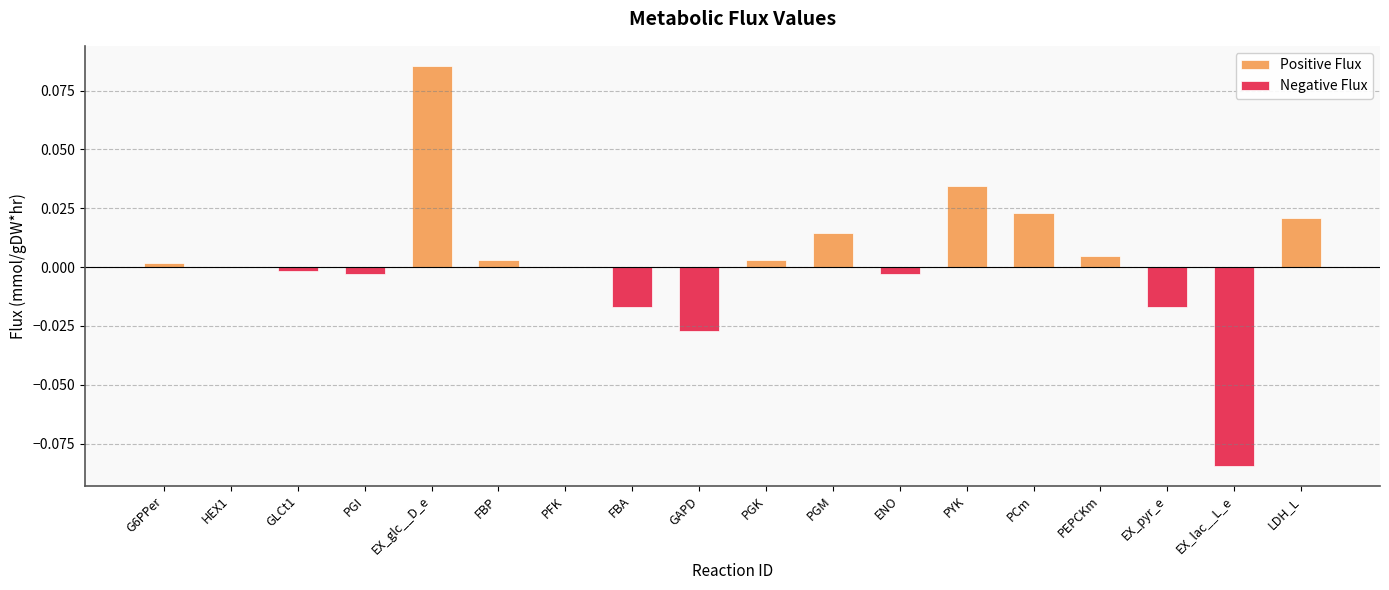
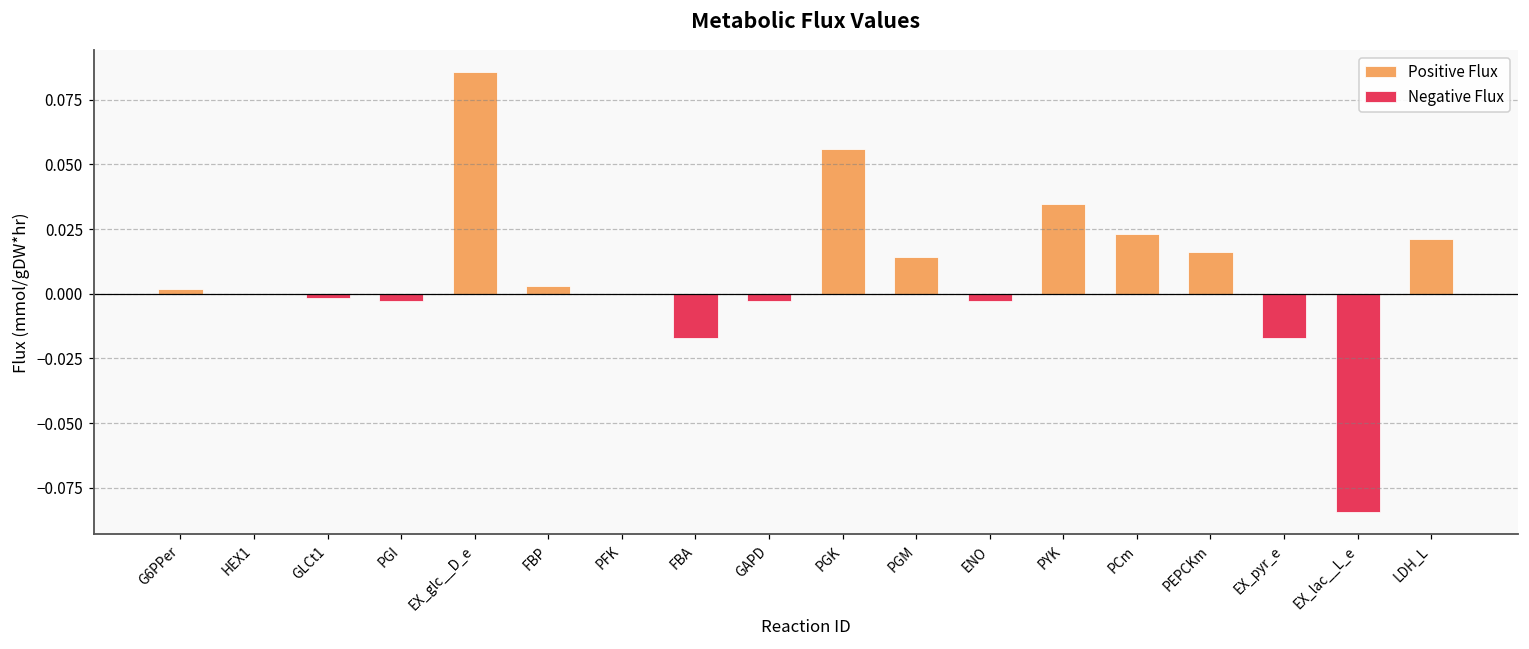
  {
    "Positive Flux": {
      "G6PPer": 0.002,
      "HEX1": 0.000,
      "GLCt1": 0.000,
      "PGI": 0.000,
      "EX_glc__D_e": 0.085,
      "FBP": 0.003,
      "PFK": 0.000,
      "FBA": 0.000,
      "GAPD": 0.000,
-     "PGK": 0.003,
+     "PGK": 0.056,
      "PGM": 0.014,
      "ENO": 0.000,
      "PYK": 0.035,
      "PCm": 0.023,
-     "PEPCKm": 0.005,
+     "PEPCKm": 0.016,
      "EX_pyr_e": 0.000,
      "EX_lac__L_e": 0.000,
      "LDH_L": 0.021
    },
    "Negative Flux": {
      "G6PPer": 0.000,
      "HEX1": 0.000,
      "GLCt1": -0.002,
      "PGI": -0.003,
      "EX_glc__D_e": 0.000,
      "FBP": 0.000,
      "PFK": 0.000,
      "FBA": -0.017,
-     "GAPD": -0.027,
+     "GAPD": -0.003,
      "PGK": 0.000,
      "PGM": 0.000,
      "ENO": -0.003,
      "PYK": 0.000,
      "PCm": 0.000,
      "PEPCKm": 0.000,
      "EX_pyr_e": -0.017,
      "EX_lac__L_e": -0.084,
      "LDH_L": 0.000
    }
  }
